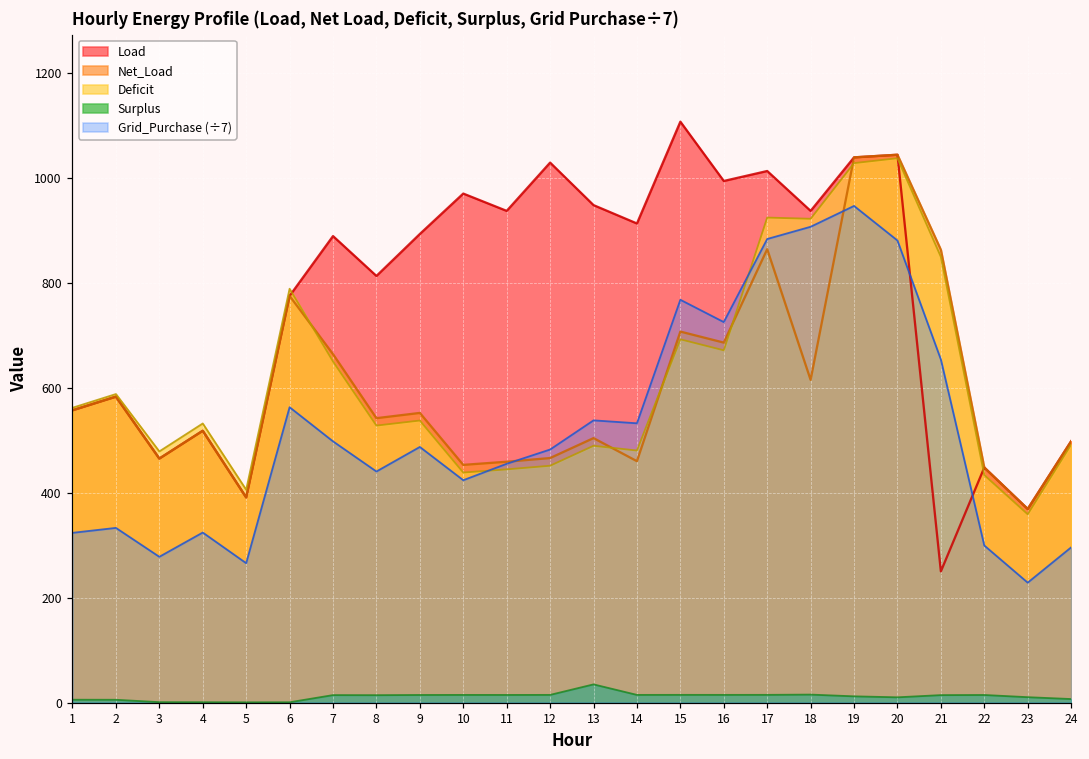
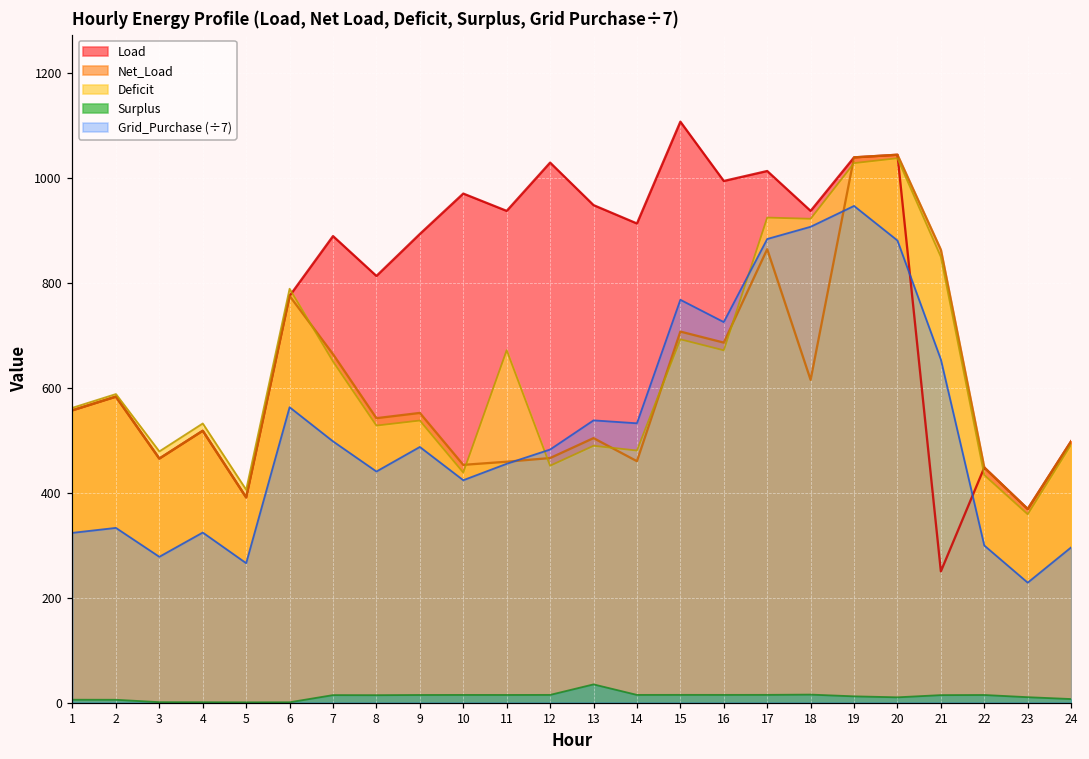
  {
    "Load": {
      "7": 890,
      "8": 810,
      "9": 890,
      "10": 970,
      "11": 940,
      "12": 1030,
      "13": 950,
      "14": 910,
      "15": 1110,
      "16": 990,
      "17": 1010,
      "18": 940,
      "21": 250
    },
    "Net_Load": {
      "7": 660,
      "8": 540,
      "9": 550,
      "10": 450,
      "12": 470,
      "13": 500,
      "14": 460,
      "15": 710,
      "16": 690,
      "17": 860,
      "18": 620,
      "21": 860
    },
    "Deficit": {
      "3": 480,
      "4": 530,
      "5": 410,
      "6": 790,
      "7": 650,
      "8": 530,
      "9": 540,
      "10": 440,
-     "11": 440,
+     "11": 670,
      "12": 450,
      "13": 490,
      "14": 480,
      "15": 690,
      "16": 670,
      "17": 920,
      "18": 920,
      "19": 1030,
      "20": 1040,
      "21": 850,
      "22": 430,
      "23": 360,
      "24": 490
    },
    "Surplus": {
      "1": 10,
      "2": 10,
      "3": 0,
      "4": 0,
      "5": 0,
      "6": 0,
      "7": 10,
      "8": 10,
      "9": 10,
      "10": 10,
      "11": 10,
      "12": 10,
      "13": 30,
      "14": 10,
      "15": 10,
      "16": 10,
      "17": 10,
      "18": 20,
      "19": 10,
      "20": 10,
      "21": 10,
      "22": 10,
      "23": 10,
      "24": 10
    },
    "Grid_Purchase (÷7)": {
      "1": 320,
      "2": 330,
      "3": 280,
      "4": 320,
      "5": 270,
      "6": 560,
      "7": 500,
      "8": 440,
      "9": 490,
      "10": 420,
      "12": 480,
      "13": 540,
      "14": 530,
      "15": 770,
      "16": 730,
      "17": 880,
      "18": 910,
      "19": 950,
      "20": 880,
      "21": 650,
      "22": 300,
      "23": 230,
      "24": 300
    }
  }
